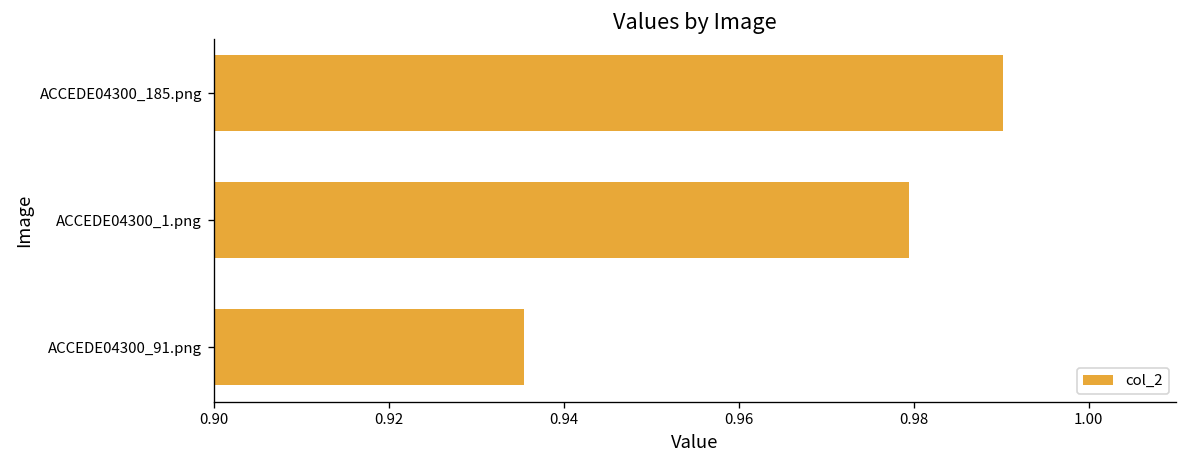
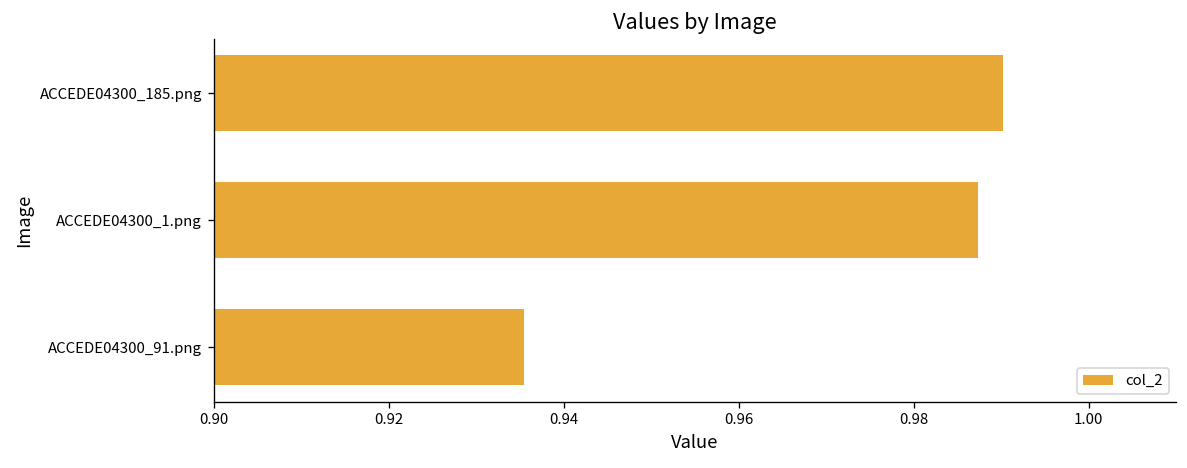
  {
    "ACCEDE04300_185.png": 0.990,
-   "ACCEDE04300_1.png": 0.980,
+   "ACCEDE04300_1.png": 0.987,
    "ACCEDE04300_91.png": 0.936
  }
